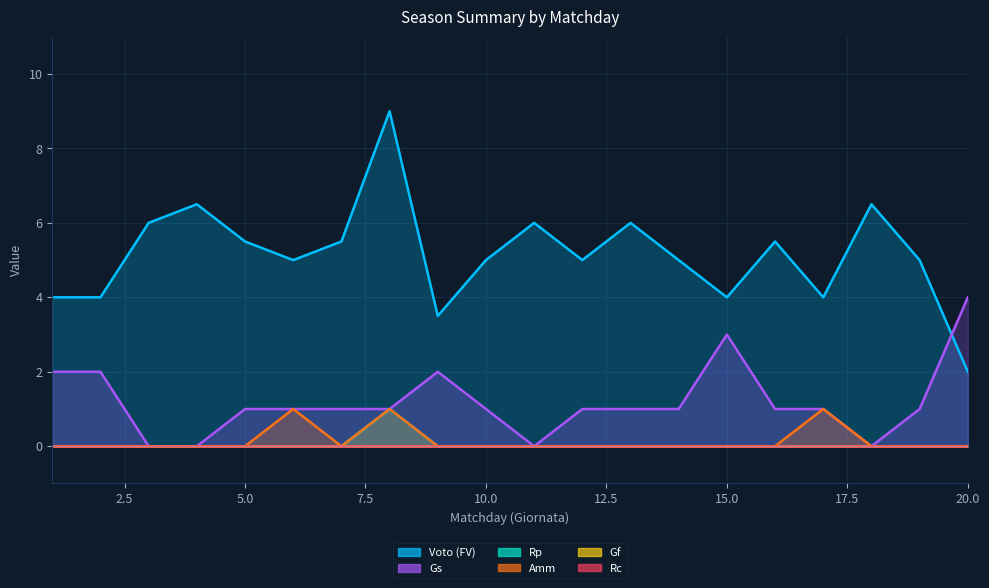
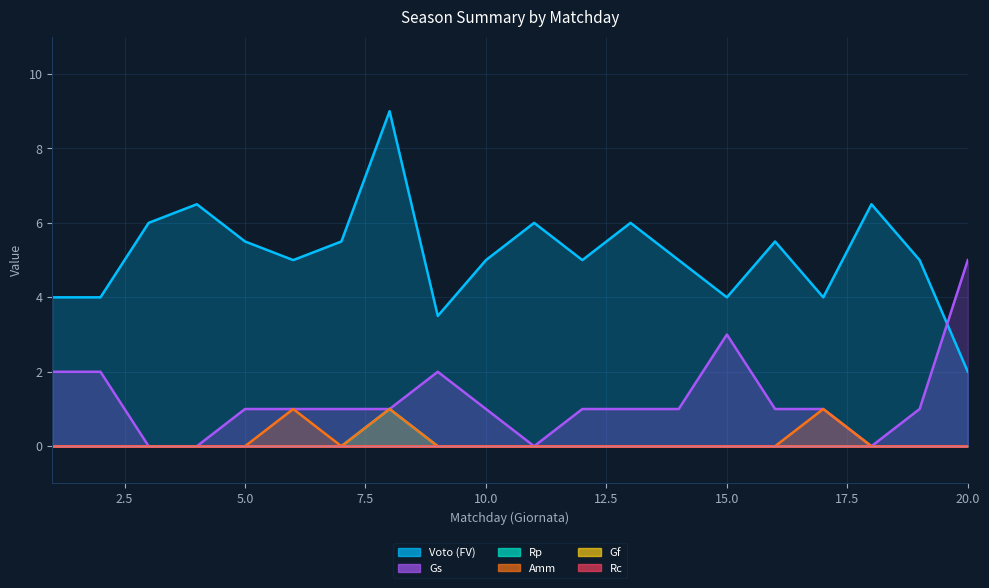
  {
    "Gs": {
      "5.0": 1,
      "10.0": 1,
      "15.0": 3,
-     "20.0": 4
+     "20.0": 5
    }
  }
